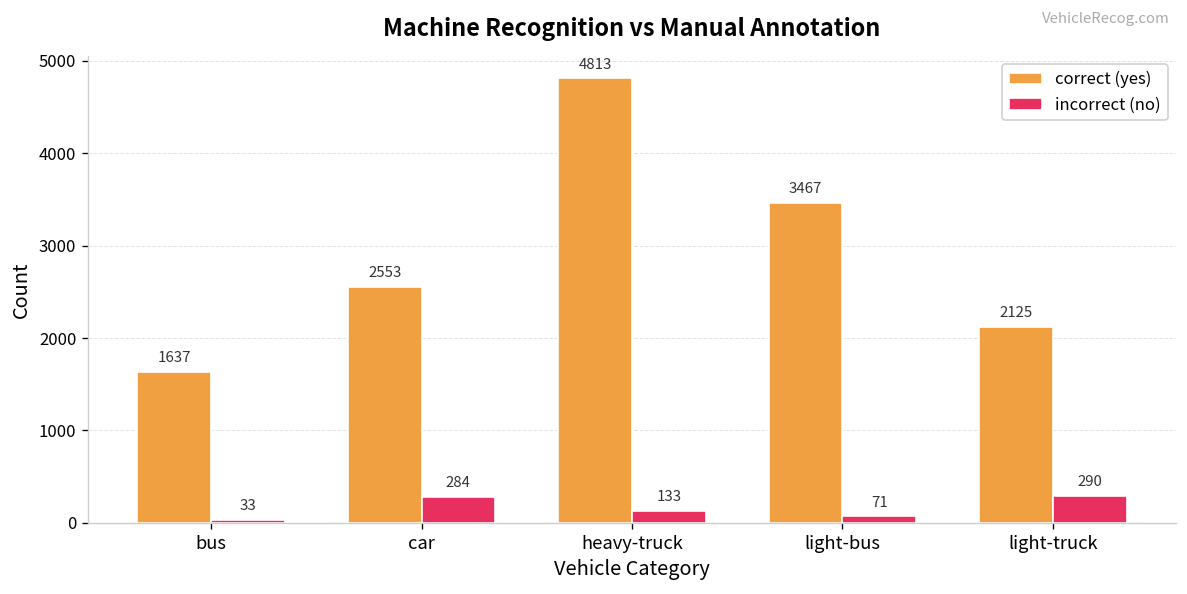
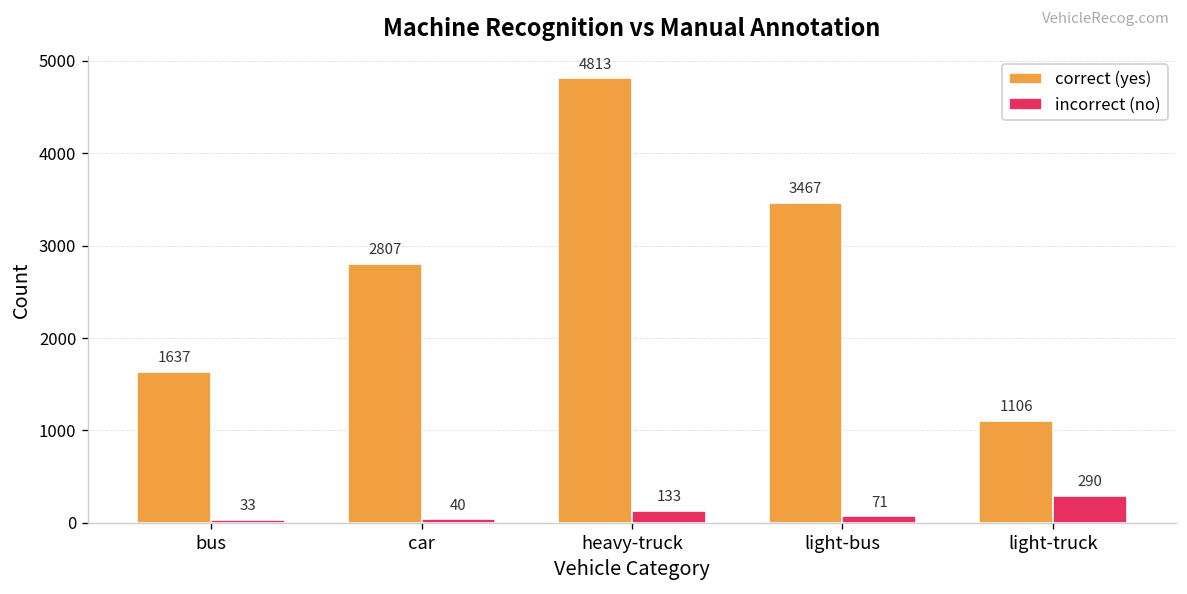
  {
    "correct (yes)": {
      "bus": 1637,
-     "car": 2553,
+     "car": 2807,
      "heavy-truck": 4813,
      "light-bus": 3467,
-     "light-truck": 2125
+     "light-truck": 1106
    },
    "incorrect (no)": {
      "bus": 33,
-     "car": 284,
+     "car": 40,
      "heavy-truck": 133,
      "light-bus": 71,
      "light-truck": 290
    }
  }
